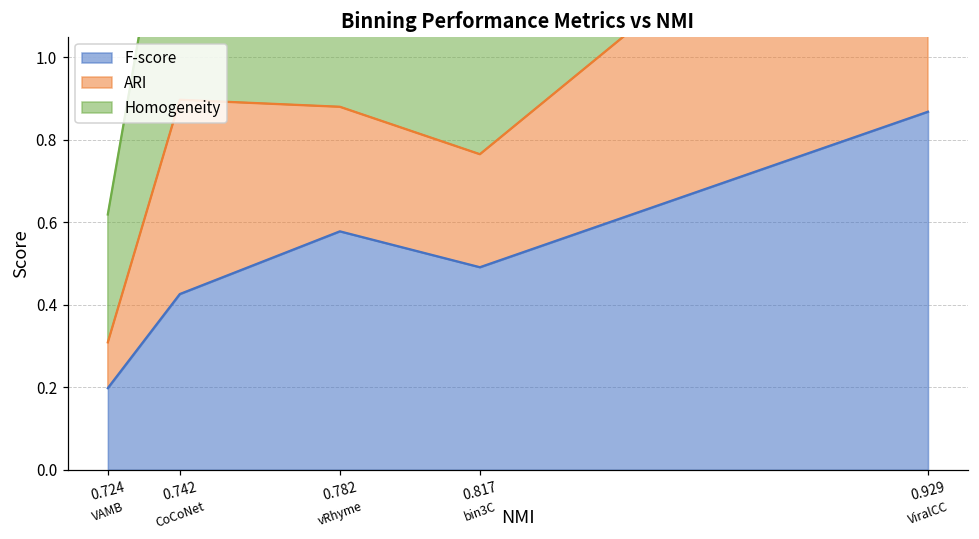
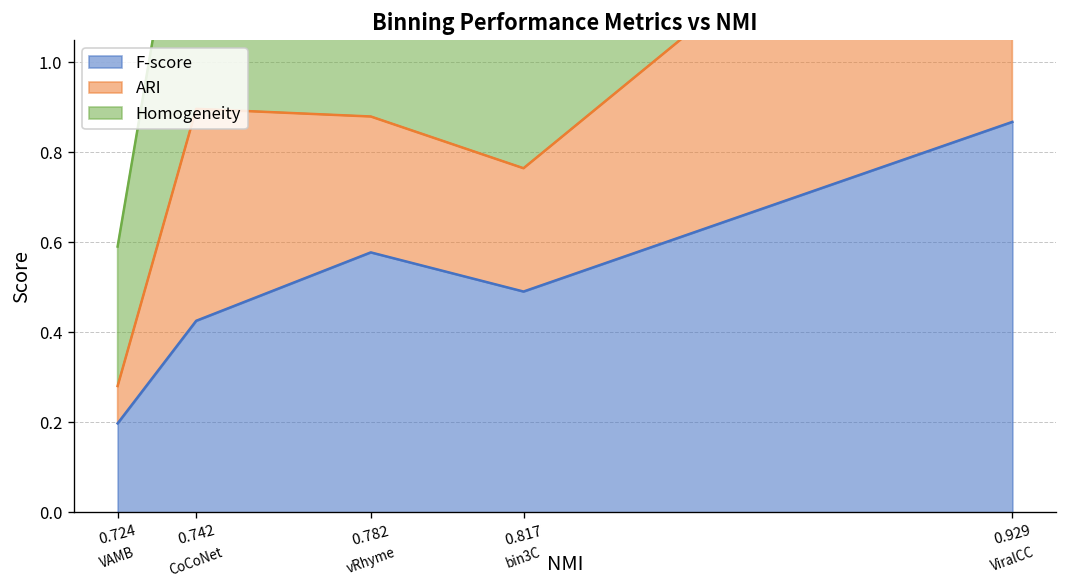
  {
    "F-score": {
      "0.724": 0.20,
      "0.742": 0.43,
      "0.782": 0.58,
      "0.817": 0.49,
      "0.929": 0.87
    },
    "ARI": {
-     "0.724": 0.11,
+     "0.724": 0.08,
      "0.782": 0.30,
      "0.817": 0.27
    },
    "Homogeneity": {
      "0.724": 0.31
    }
  }
